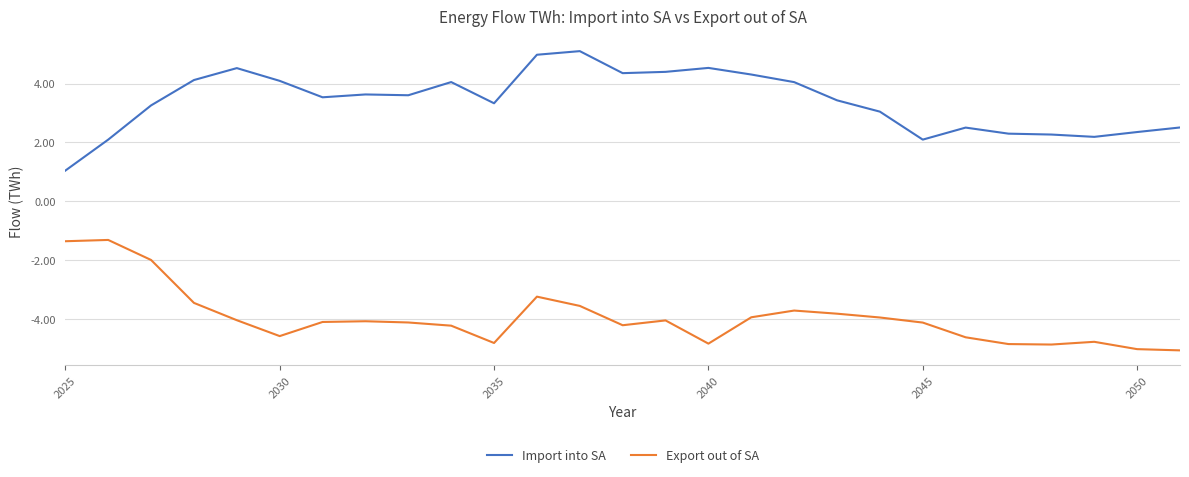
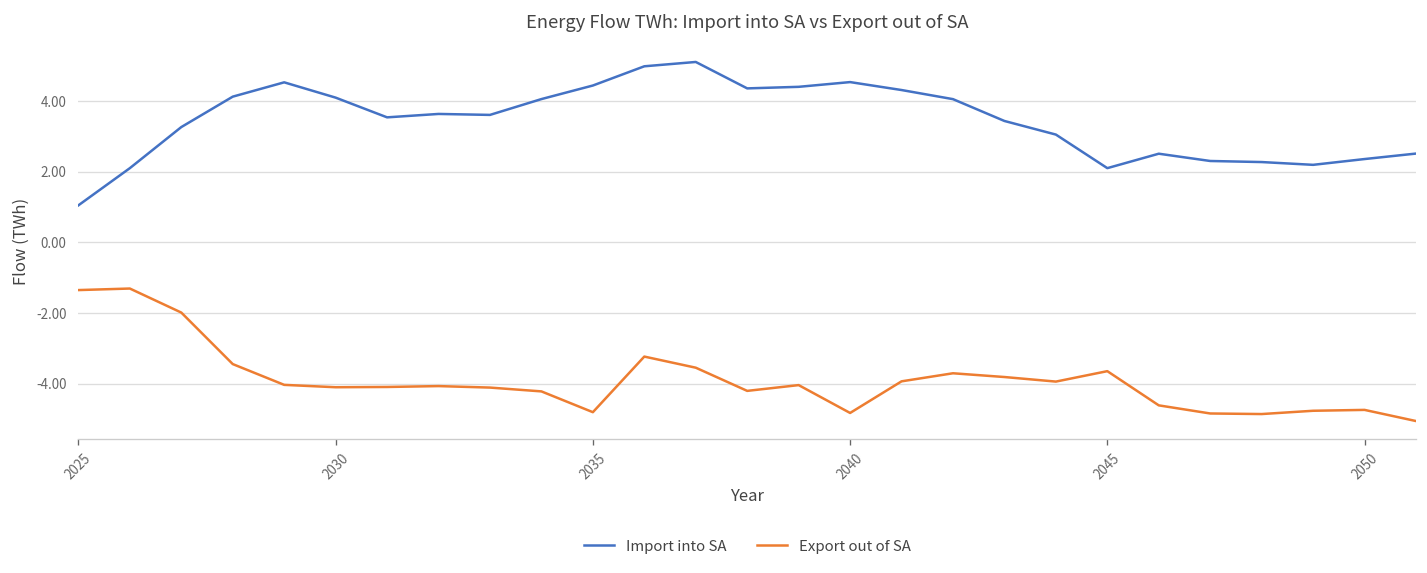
  {
    "Import into SA": {
      "2025": 1.0,
      "2030": 4.1,
-     "2035": 3.3,
+     "2035": 4.4,
      "2040": 4.5,
      "2045": 2.1,
      "2050": 2.4
    },
    "Export out of SA": {
      "2025": -1.4,
-     "2030": -4.6,
+     "2030": -4.1,
      "2035": -4.8,
      "2040": -4.8,
-     "2045": -4.1,
-     "2050": -5.0
+     "2045": -3.6,
+     "2050": -4.7
    }
  }
